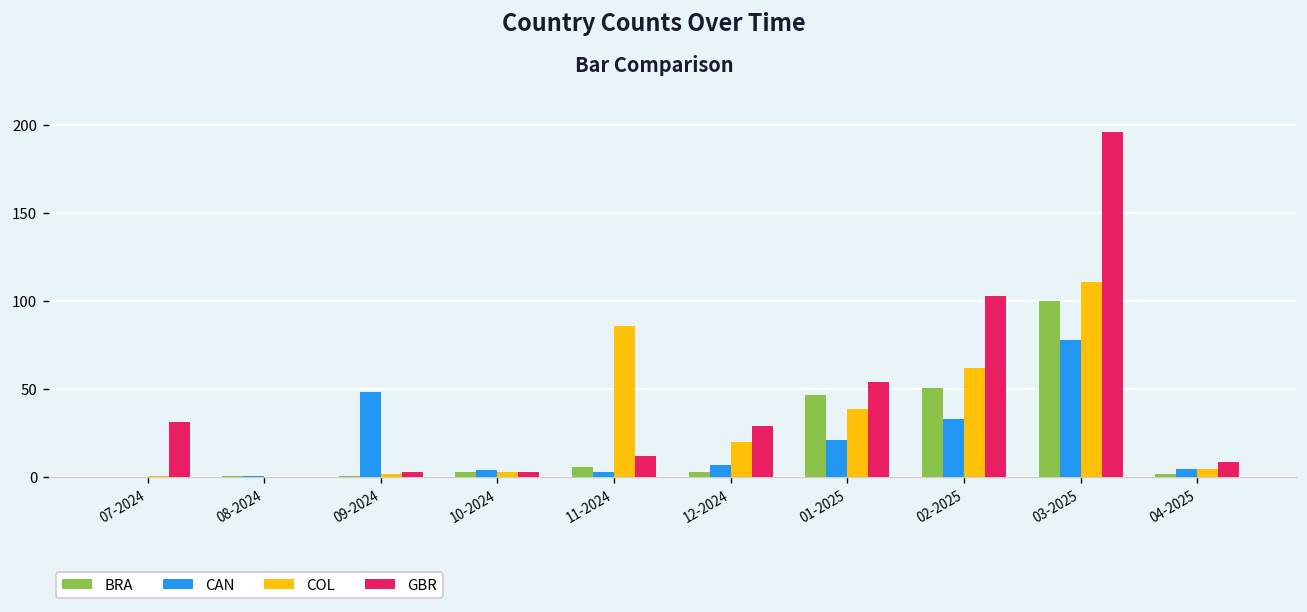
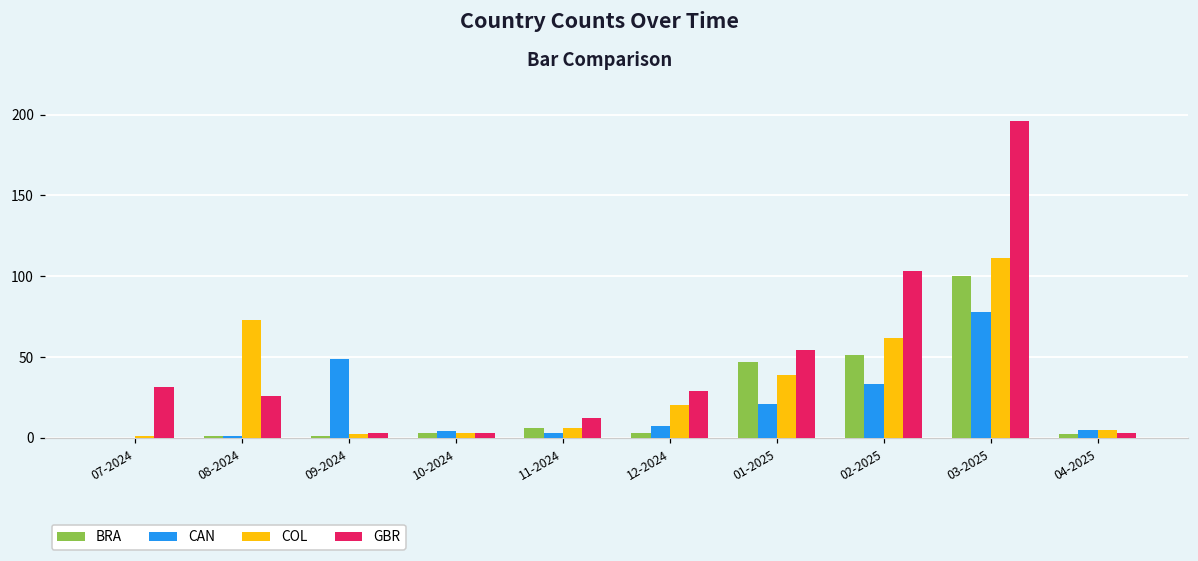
  {
    "BRA": {
      "07-2024": 0,
      "10-2024": 3,
      "11-2024": 6,
      "12-2024": 3,
      "01-2025": 47,
      "02-2025": 51,
      "03-2025": 100,
      "04-2025": 2
    },
    "CAN": {
      "07-2024": 0,
      "09-2024": 48,
      "10-2024": 4,
      "11-2024": 3,
      "12-2024": 7,
      "01-2025": 21,
      "02-2025": 33,
      "03-2025": 78,
      "04-2025": 5
    },
    "COL": {
-     "08-2024": 0,
+     "08-2024": 73,
      "09-2024": 2,
      "10-2024": 3,
-     "11-2024": 86,
+     "11-2024": 6,
      "12-2024": 20,
      "01-2025": 39,
      "02-2025": 62,
      "03-2025": 111,
      "04-2025": 5
    },
    "GBR": {
      "07-2024": 31,
-     "08-2024": 0,
+     "08-2024": 26,
      "09-2024": 3,
      "10-2024": 3,
      "11-2024": 12,
      "12-2024": 29,
      "01-2025": 54,
      "02-2025": 103,
      "03-2025": 196,
-     "04-2025": 9
+     "04-2025": 3
    }
  }
